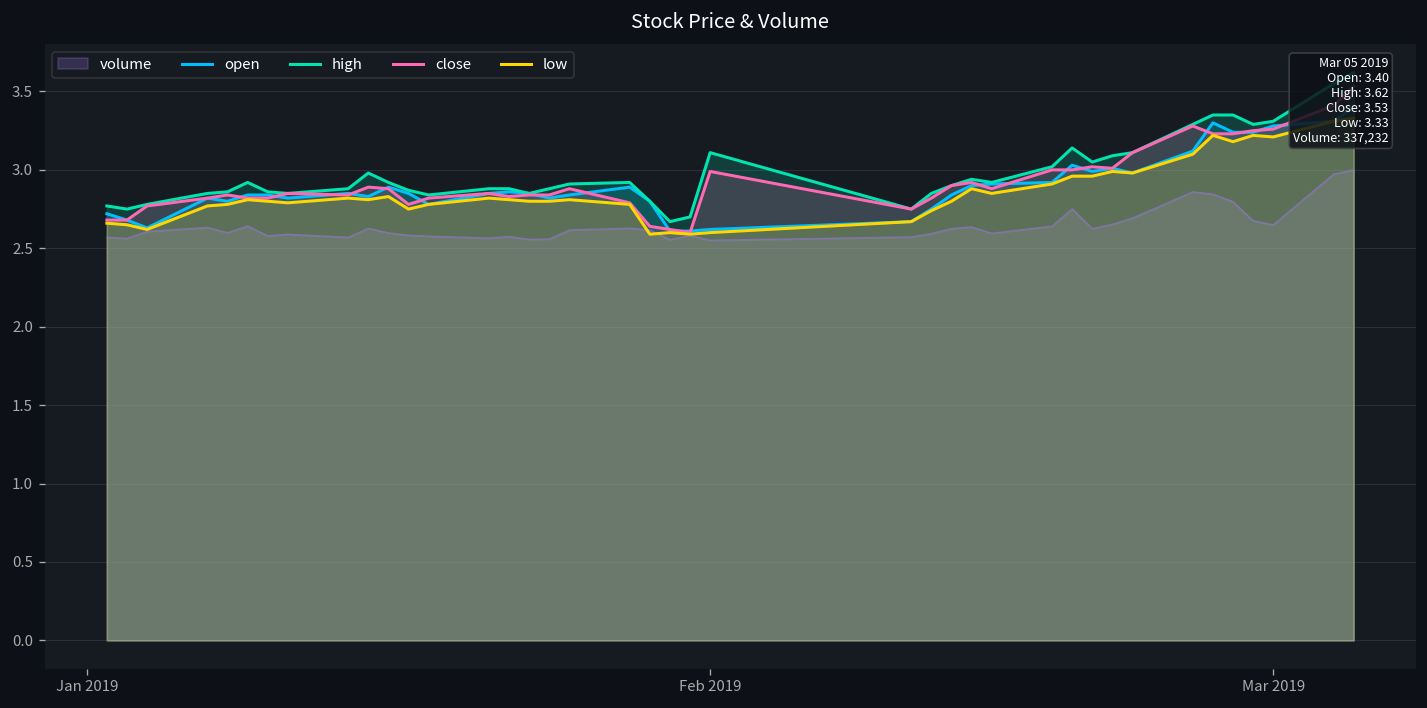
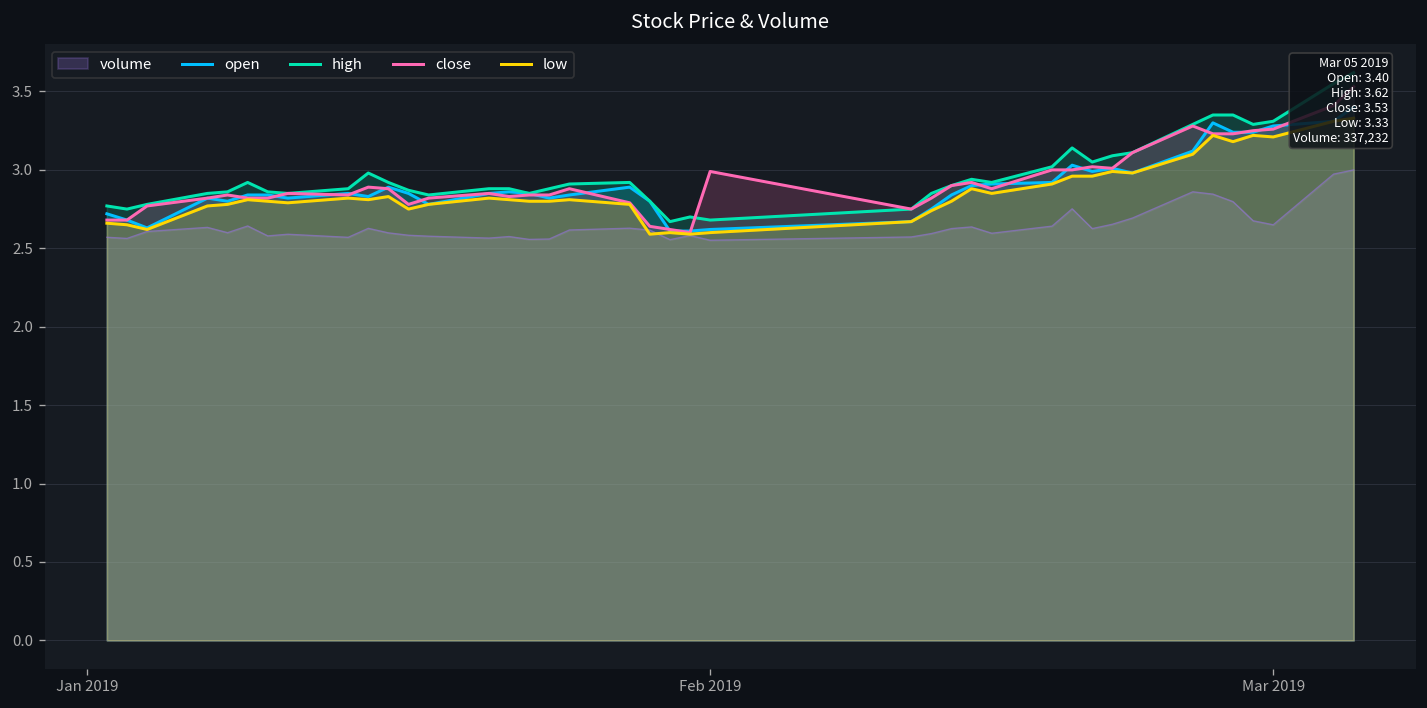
  {
    "volume": {
      "Feb 2019": 2.55,
      "Mar 2019": 2.65
    },
    "open": {
      "Feb 2019": 2.62,
      "Mar 2019": 3.28
    },
    "high": {
-     "Feb 2019": 3.11,
+     "Feb 2019": 2.68,
      "Mar 2019": 3.31
    },
    "close": {
      "Feb 2019": 2.99,
      "Mar 2019": 3.26
    },
    "low": {
      "Feb 2019": 2.60,
      "Mar 2019": 3.21
    }
  }
